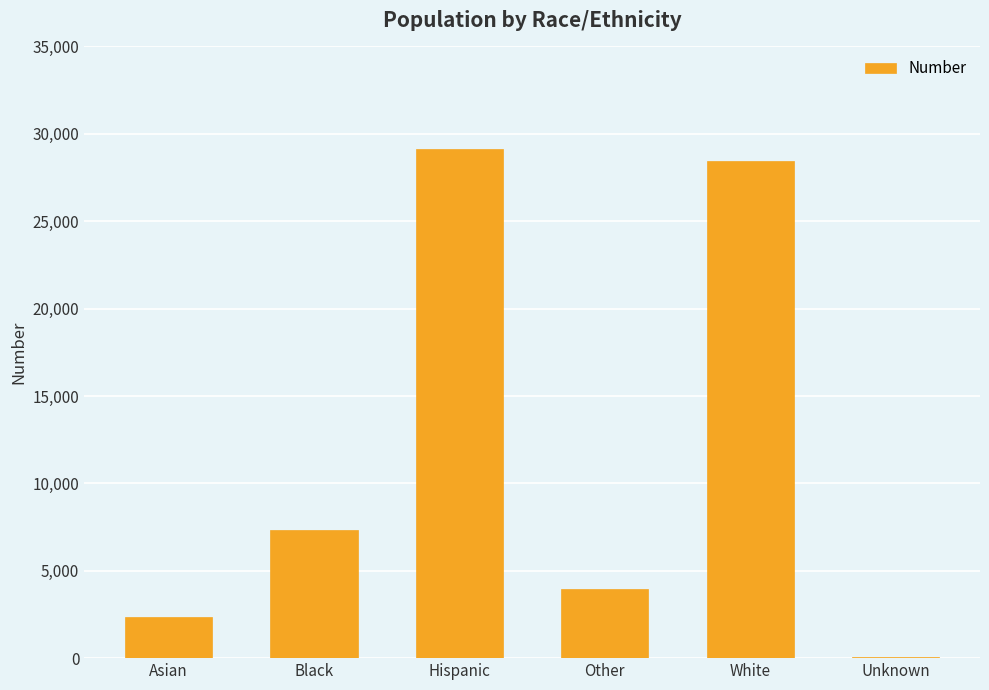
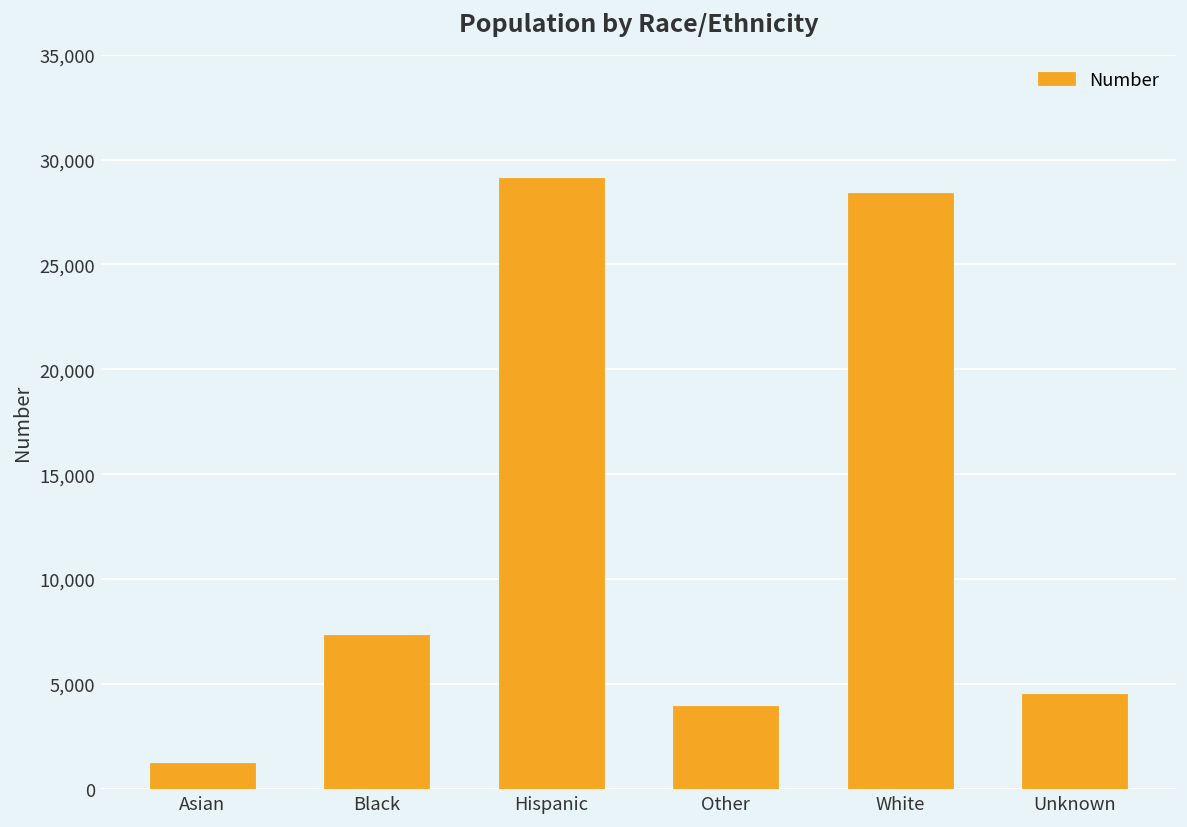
  {
-   "Asian": "2,400",
+   "Asian": "1,200",
    "Black": "7,300",
    "Hispanic": "29,100",
    "Other": "3,900",
    "White": "28,400",
-   "Unknown": "0"
+   "Unknown": "4,500"
  }
